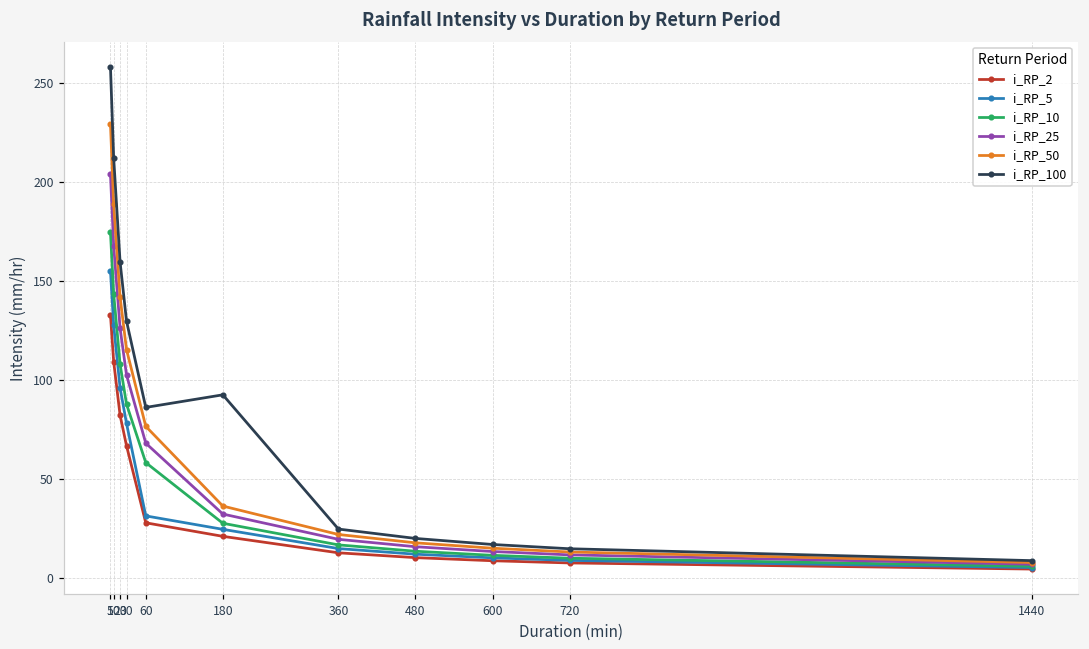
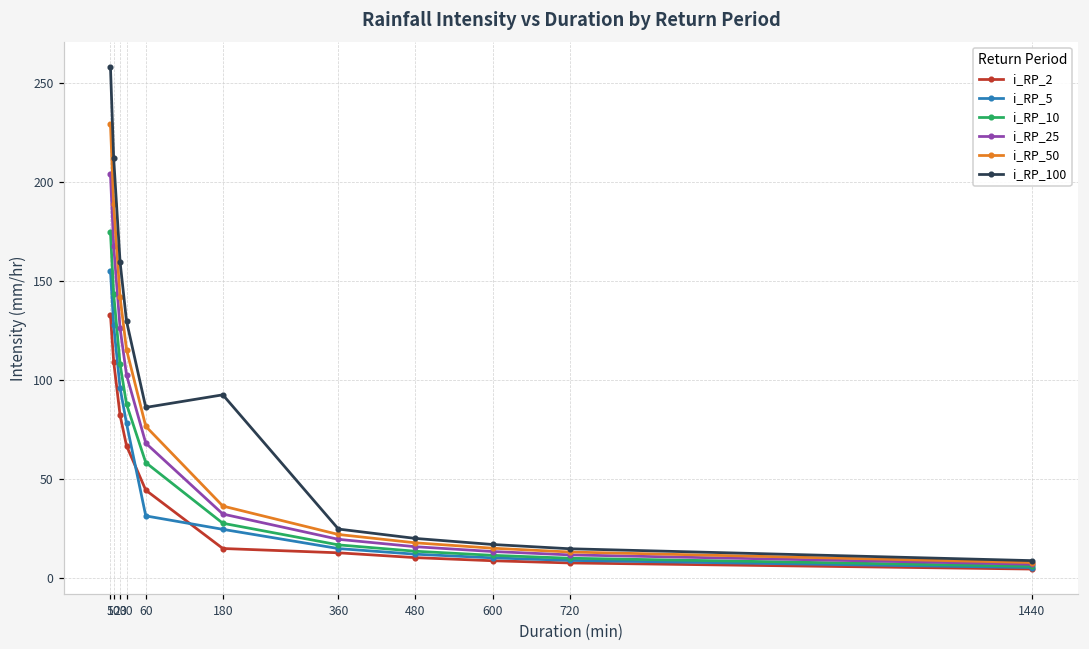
  {
    "i_RP_2": {
-     "60": 28,
-     "180": 21,
+     "60": 44,
+     "180": 15,
      "360": 13,
      "480": 10,
      "600": 9
    },
    "i_RP_5": {
      "60": 31,
      "180": 25,
      "360": 15,
      "480": 12
    },
    "i_RP_10": {
      "60": 58,
      "180": 28,
      "360": 17,
      "480": 14
    },
    "i_RP_25": {
      "60": 68,
      "180": 32,
      "360": 20,
      "480": 16,
      "600": 13,
      "720": 12
    },
    "i_RP_50": {
      "60": 77,
      "180": 36,
      "360": 22,
      "480": 18,
      "600": 15,
      "720": 13
    },
    "i_RP_100": {
      "60": 86,
      "180": 92,
      "360": 25,
      "480": 20,
      "600": 17,
      "720": 15
    }
  }
